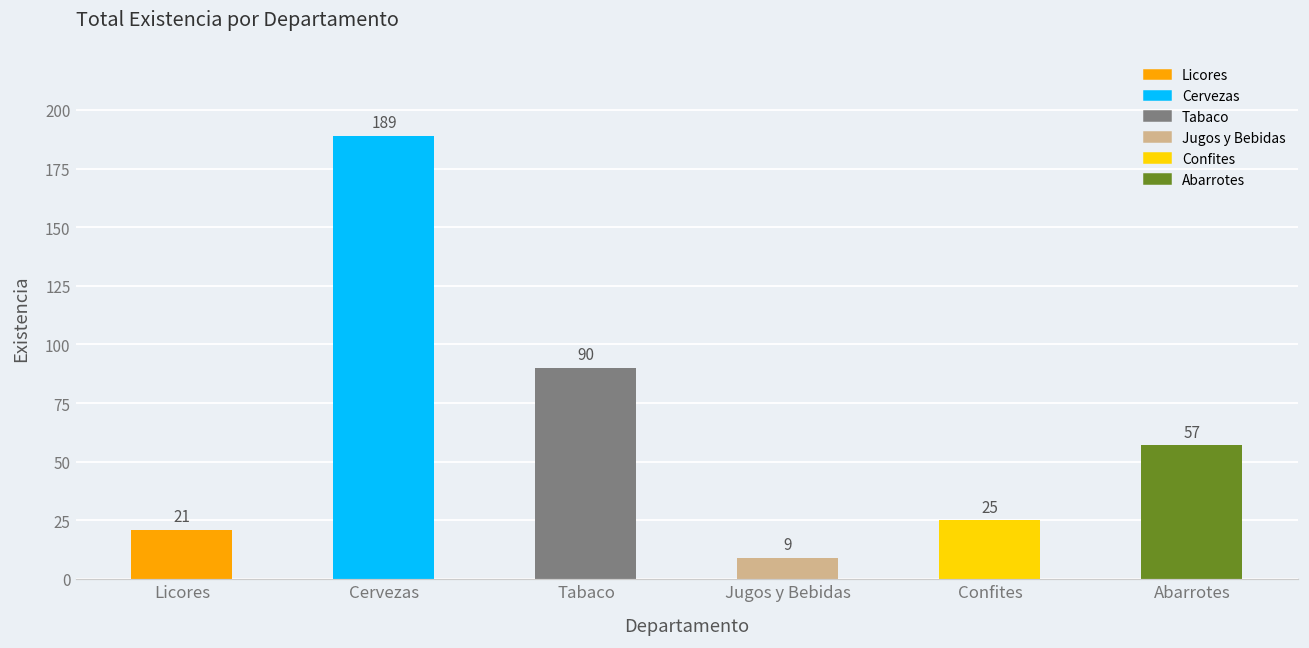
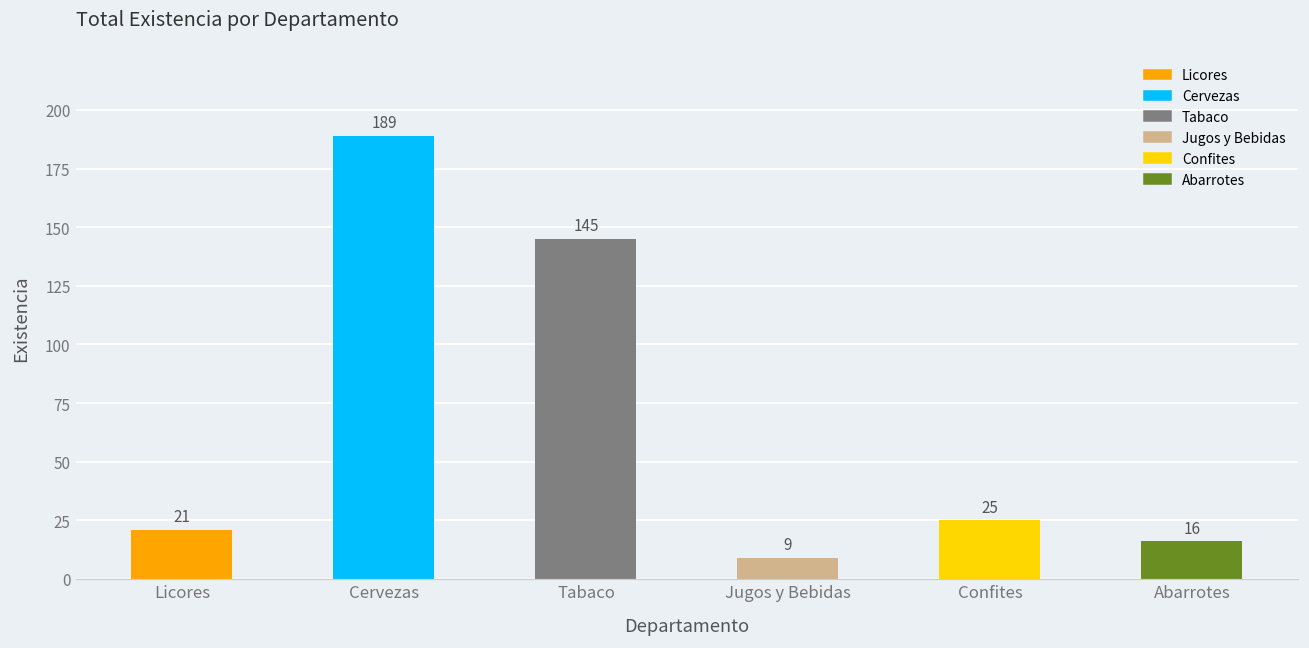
  {
    "Licores": 21,
    "Cervezas": 189,
-   "Tabaco": 90,
+   "Tabaco": 145,
    "Jugos y Bebidas": 9,
    "Confites": 25,
-   "Abarrotes": 57
+   "Abarrotes": 16
  }
